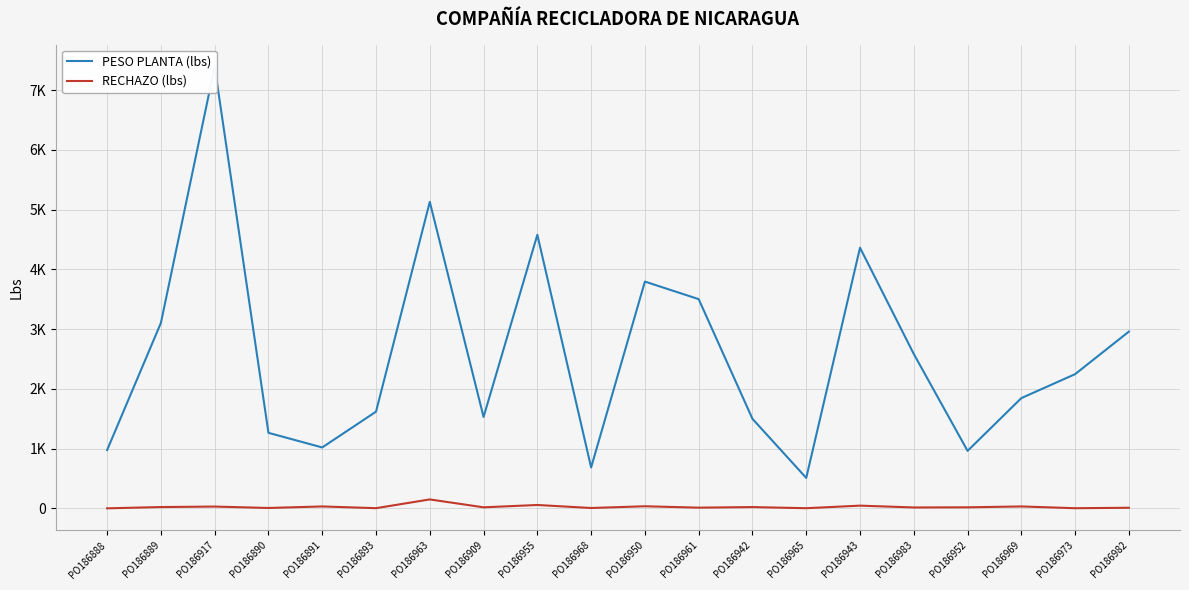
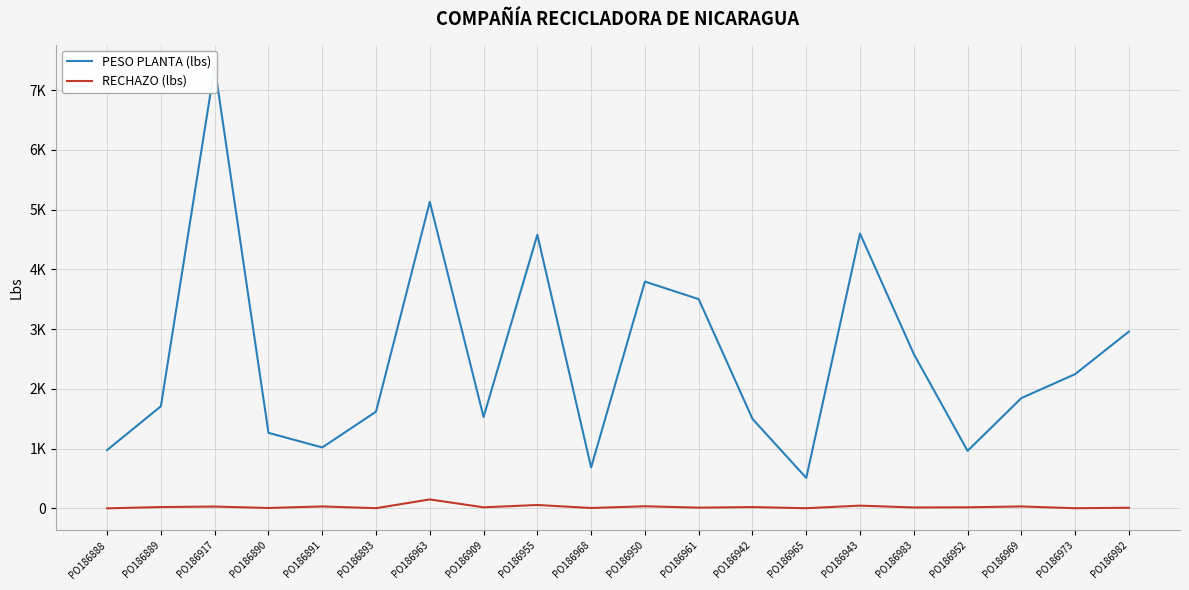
  {
    "PESO PLANTA (lbs)": {
      "PO186888": 1000,
-     "PO186889": 3100,
+     "PO186889": 1700,
      "PO186890": 1300,
      "PO186891": 1000,
      "PO186893": 1600,
      "PO186963": 5100,
      "PO186909": 1500,
      "PO186955": 4600,
      "PO186968": 700,
      "PO186950": 3800,
      "PO186961": 3500,
      "PO186942": 1500,
      "PO186965": 500,
-     "PO186943": 4400,
+     "PO186943": 4600,
      "PO186983": 2600,
      "PO186952": 1000,
      "PO186969": 1800,
      "PO186973": 2200,
      "PO186982": 3000
    },
    "RECHAZO (lbs)": {
      "PO186888": 0,
      "PO186889": 0,
      "PO186917": 0,
      "PO186890": 0,
      "PO186891": 0,
      "PO186893": 0,
      "PO186963": 100,
      "PO186909": 0,
      "PO186955": 100,
      "PO186968": 0,
      "PO186950": 0,
      "PO186961": 0,
      "PO186942": 0,
      "PO186965": 0,
      "PO186943": 0,
      "PO186983": 0,
      "PO186952": 0,
      "PO186969": 0,
      "PO186973": 0,
      "PO186982": 0
    }
  }
